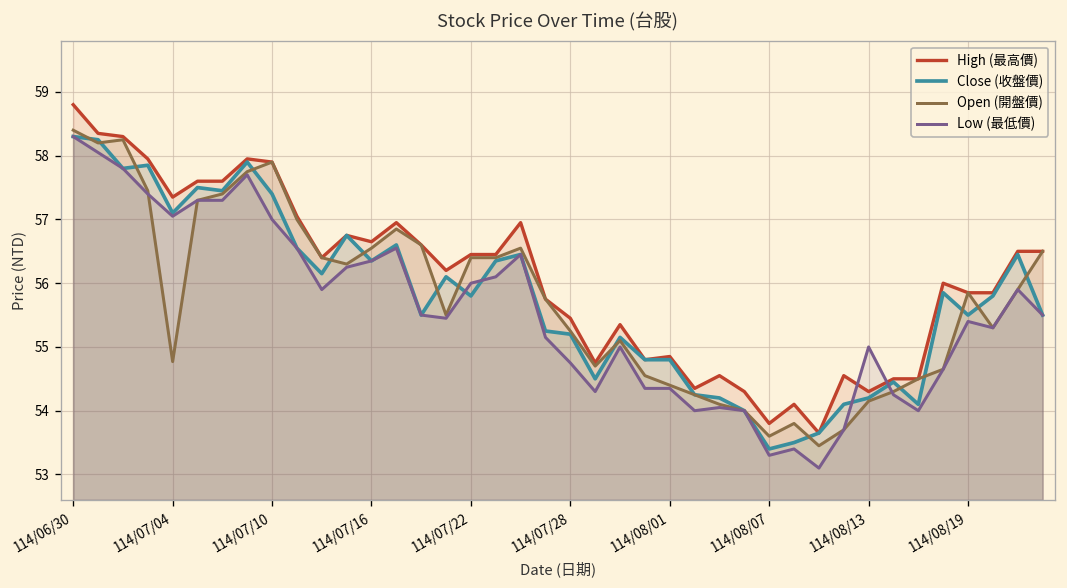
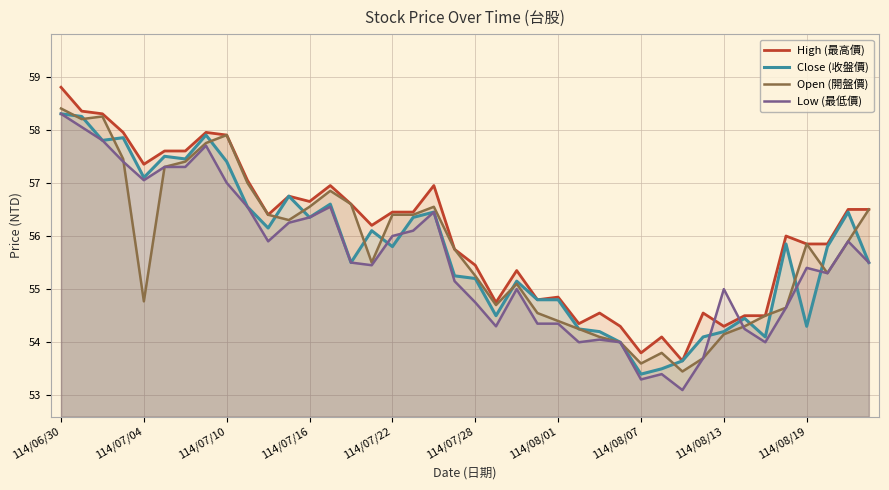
  {
    "High (最高價)": {
      "114/06/30": 58.8,
      "114/07/04": 57.4,
      "114/07/16": 56.7,
      "114/07/22": 56.5,
      "114/07/28": 55.5,
      "114/08/01": 54.9,
      "114/08/07": 53.8,
      "114/08/13": 54.3
    },
    "Close (收盤價)": {
      "114/07/04": 57.1,
      "114/07/10": 57.4,
      "114/07/22": 55.8,
      "114/07/28": 55.2,
      "114/08/01": 54.8,
      "114/08/07": 53.4,
      "114/08/13": 54.2,
-     "114/08/19": 55.5
+     "114/08/19": 54.3
    },
    "Open (開盤價)": {
      "114/06/30": 58.4,
      "114/07/04": 54.8,
      "114/07/16": 56.6,
      "114/07/22": 56.4,
      "114/07/28": 55.3,
      "114/08/01": 54.4,
      "114/08/07": 53.6,
      "114/08/13": 54.2
    },
    "Low (最低價)": {
      "114/07/04": 57.1,
      "114/07/10": 57.0,
      "114/07/22": 56.0,
      "114/07/28": 54.8,
      "114/08/01": 54.4,
      "114/08/07": 53.3,
      "114/08/13": 55.0,
      "114/08/19": 55.4
    }
  }
